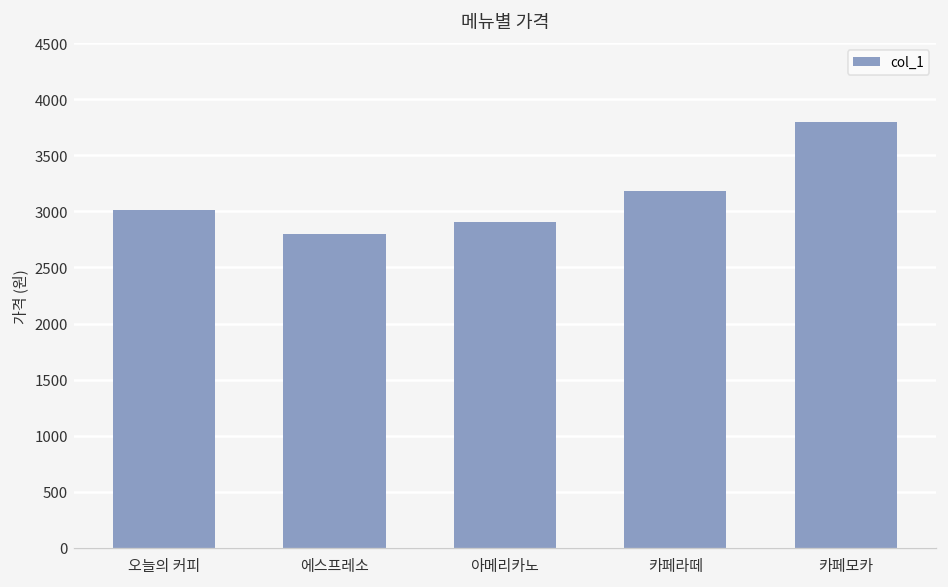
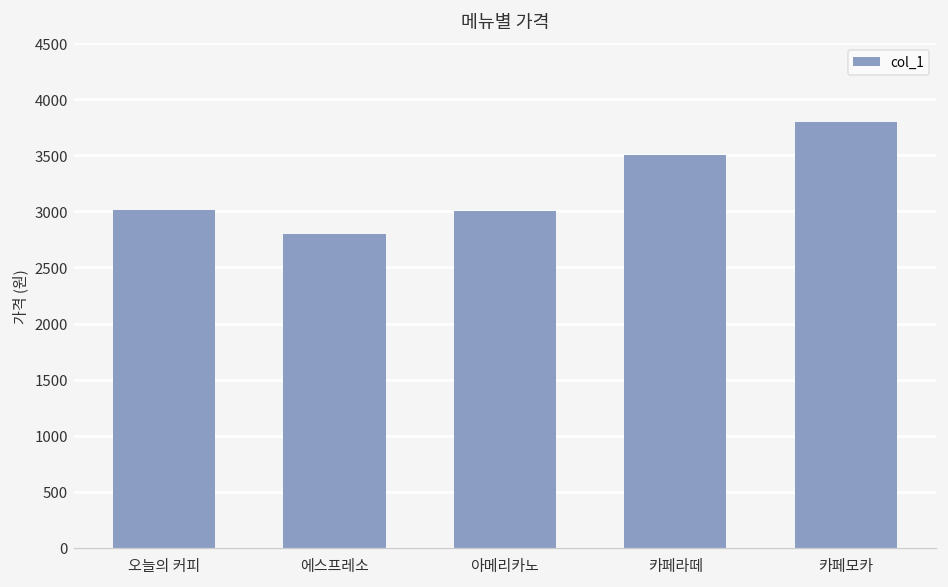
  {
    "오늘의 커피": 3000,
    "에스프레소": 2800,
-   "아메리카노": 2900,
-   "카페라떼": 3200,
+   "아메리카노": 3000,
+   "카페라떼": 3500,
    "카페모카": 3800
  }
